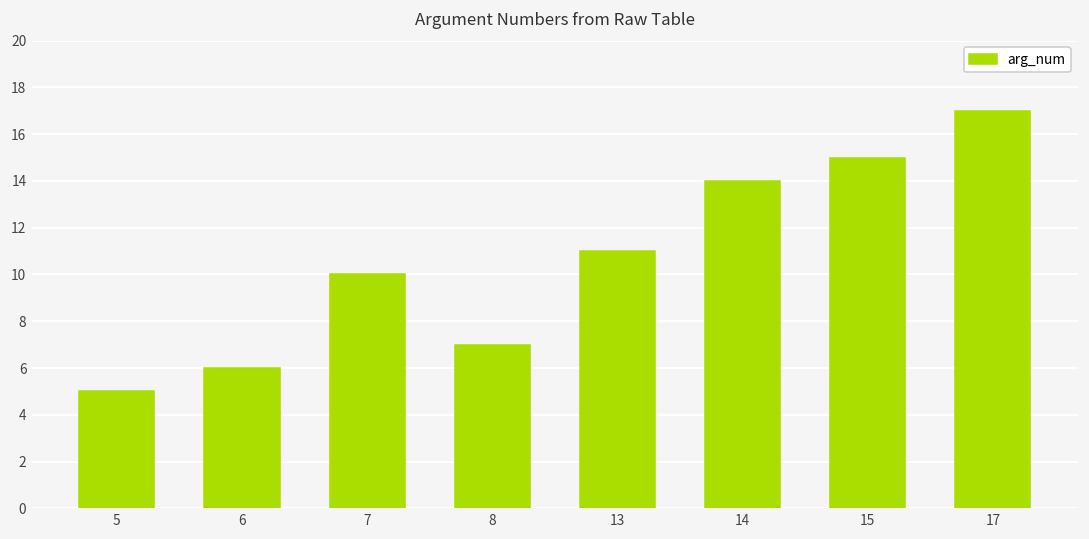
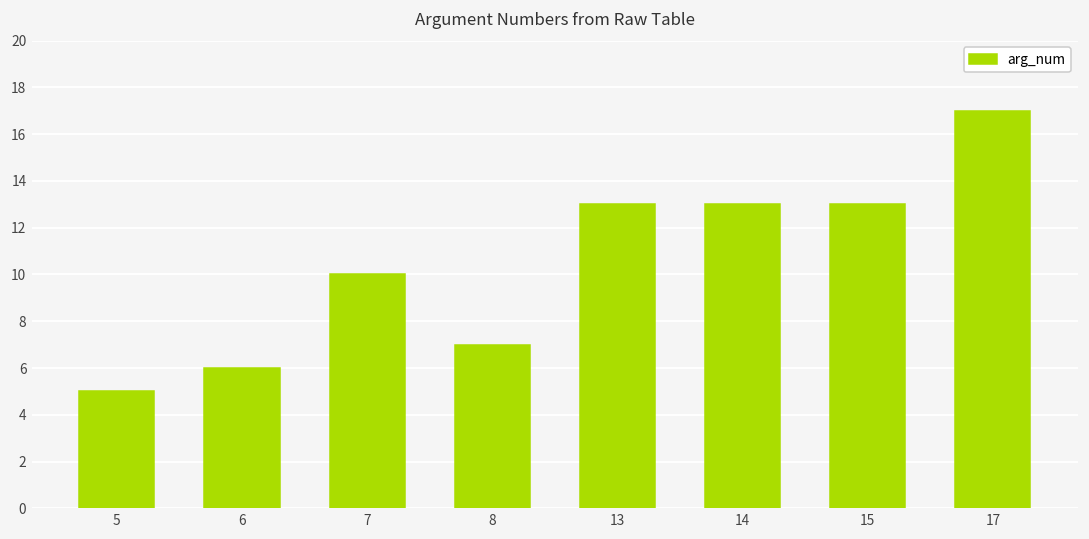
  {
    "5": 5,
    "6": 6,
    "7": 10,
    "8": 7,
-   "13": 11,
-   "14": 14,
-   "15": 15,
+   "13": 13,
+   "14": 13,
+   "15": 13,
    "17": 17
  }
